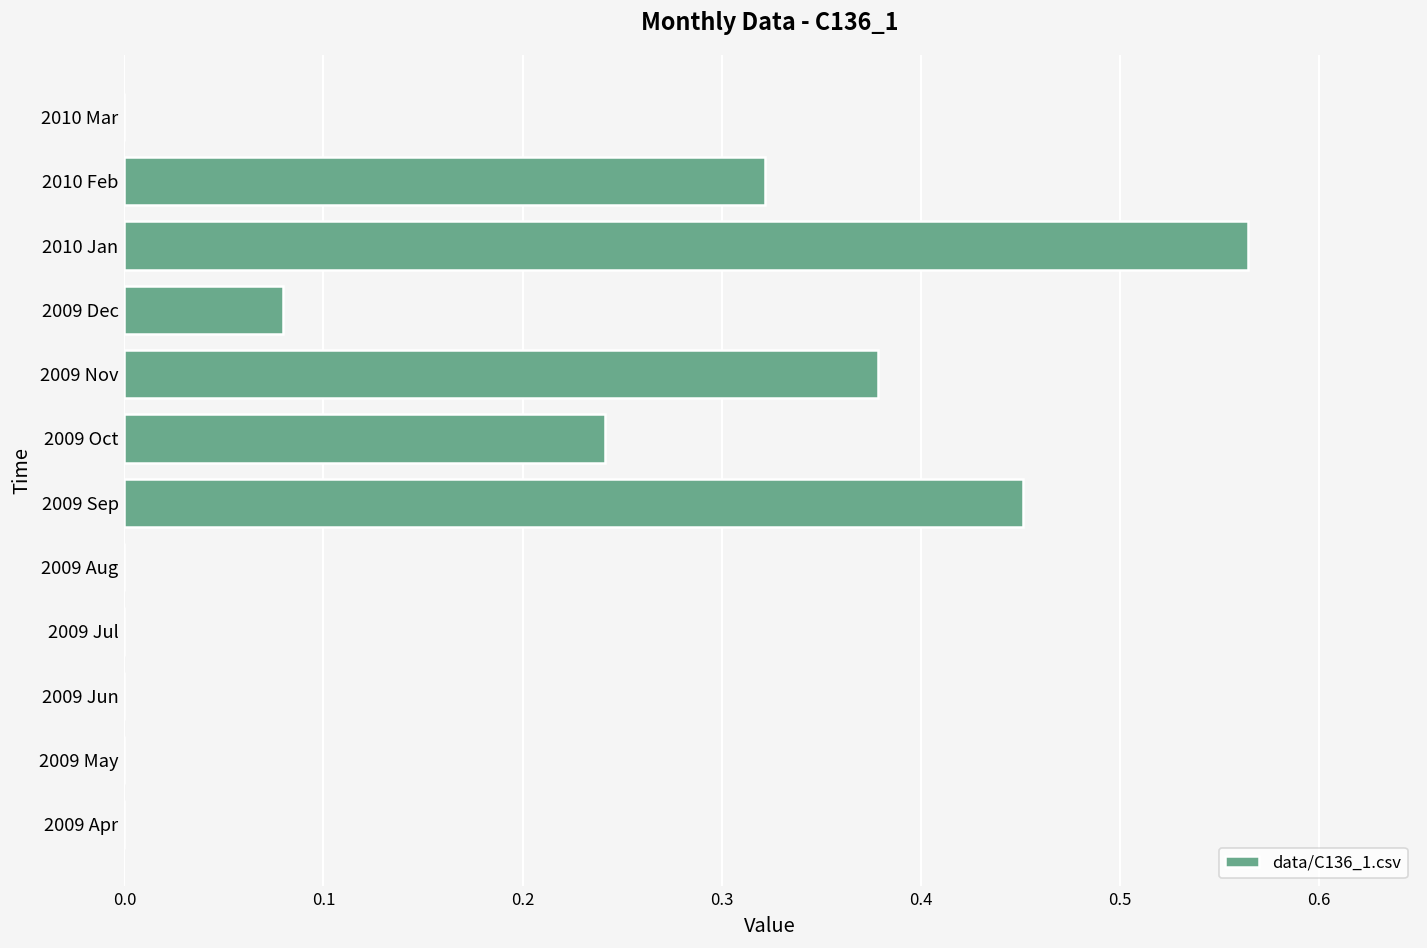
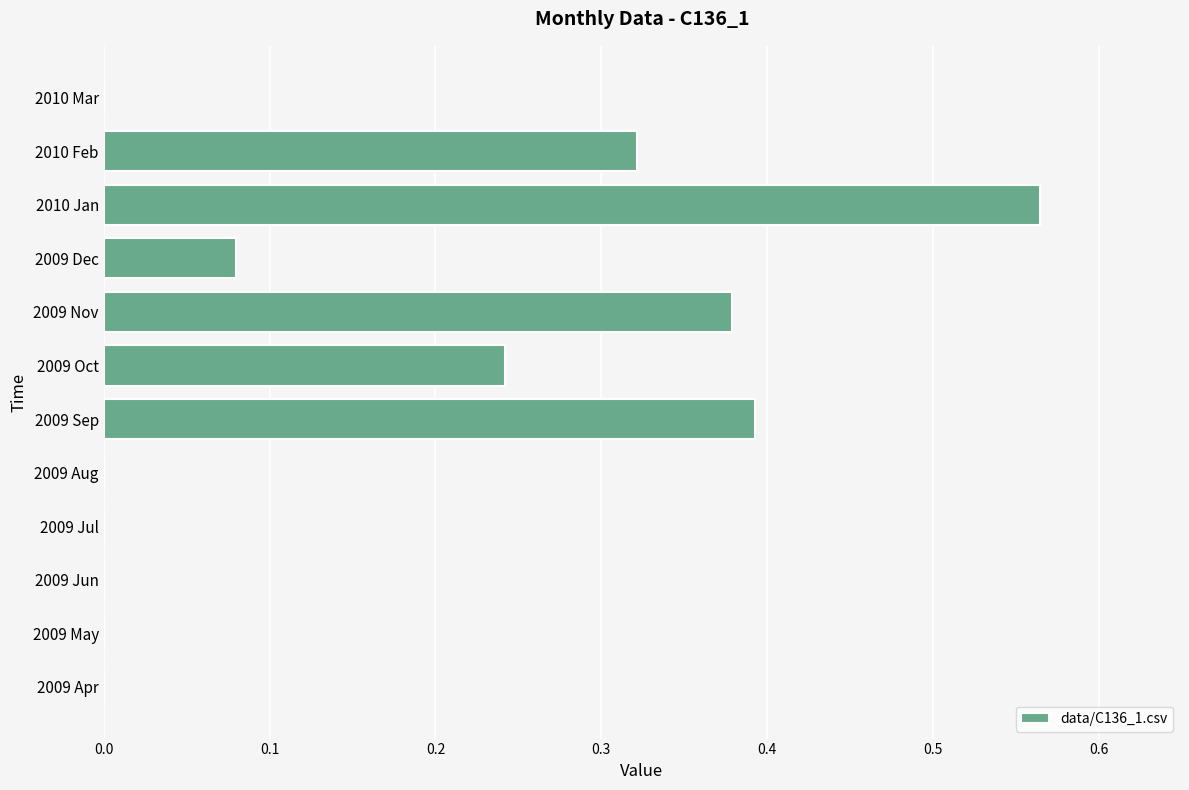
  {
    "2010 Mar": 0.000,
    "2010 Feb": 0.322,
    "2010 Jan": 0.564,
    "2009 Dec": 0.080,
    "2009 Nov": 0.379,
    "2009 Oct": 0.242,
-   "2009 Sep": 0.451,
+   "2009 Sep": 0.392,
    "2009 Aug": 0.000,
    "2009 Jul": 0.000,
    "2009 Jun": 0.000,
    "2009 May": 0.000,
    "2009 Apr": 0.000
  }
